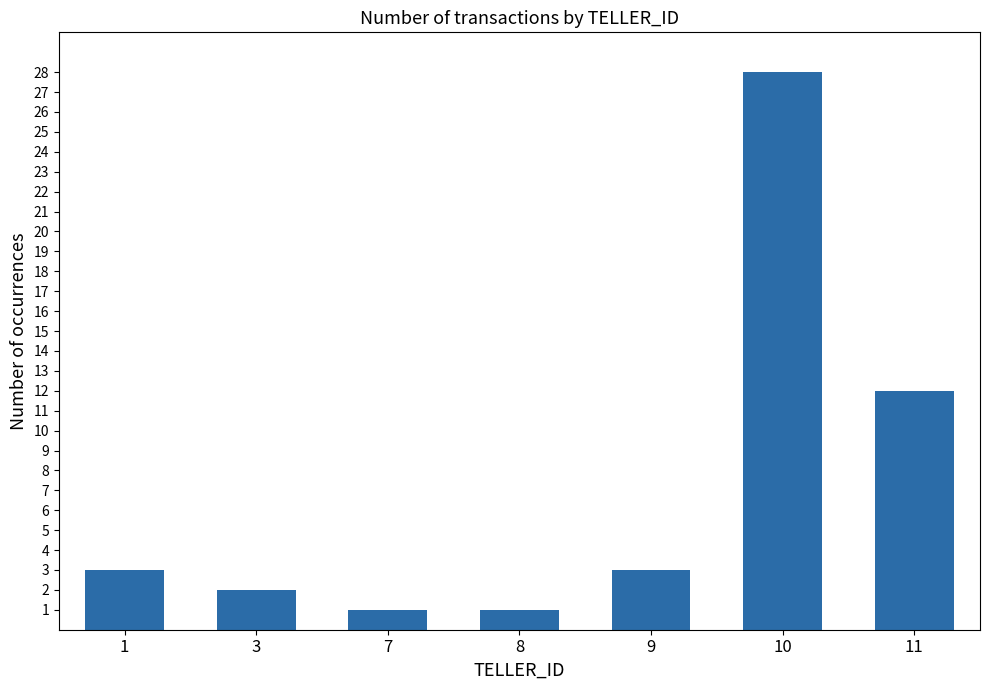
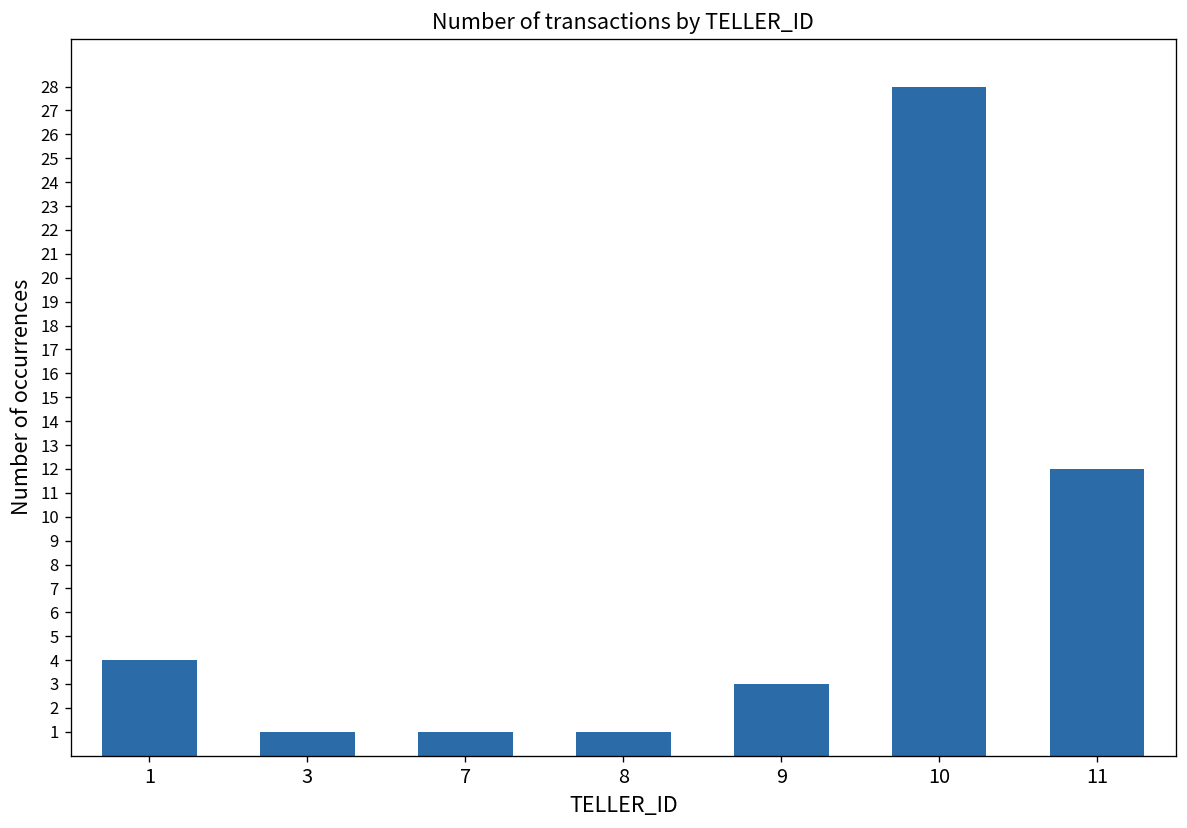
  {
-   "1": 3,
-   "3": 2,
+   "1": 4,
+   "3": 1,
    "7": 1,
    "8": 1,
    "9": 3,
    "10": 28,
    "11": 12
  }
